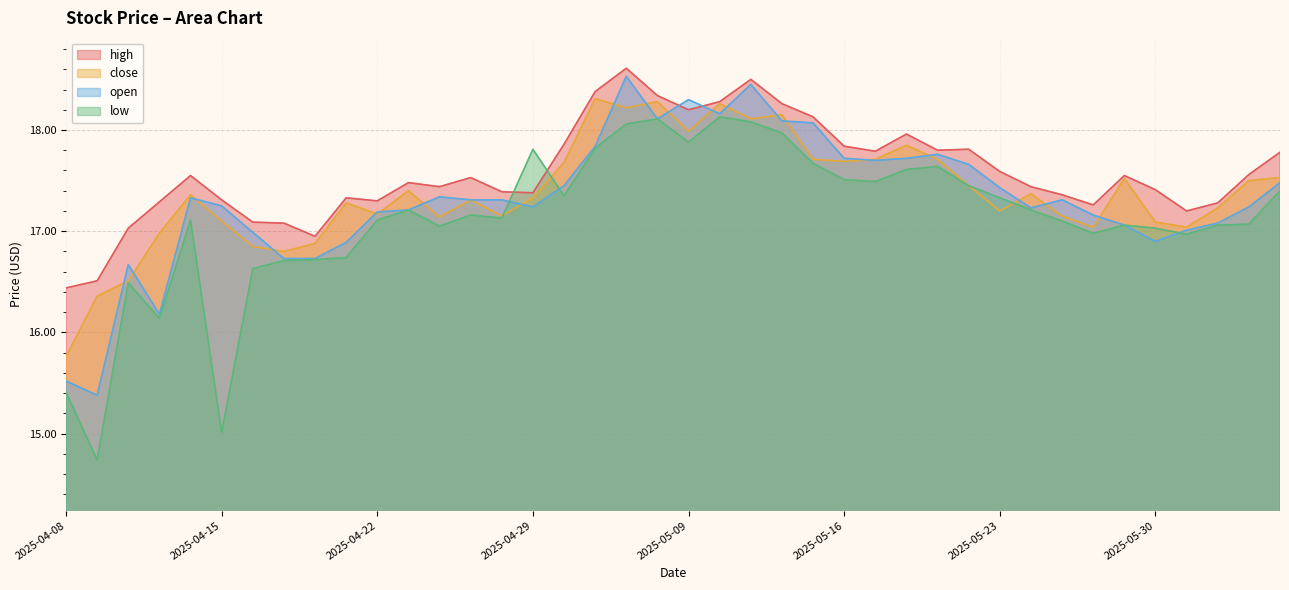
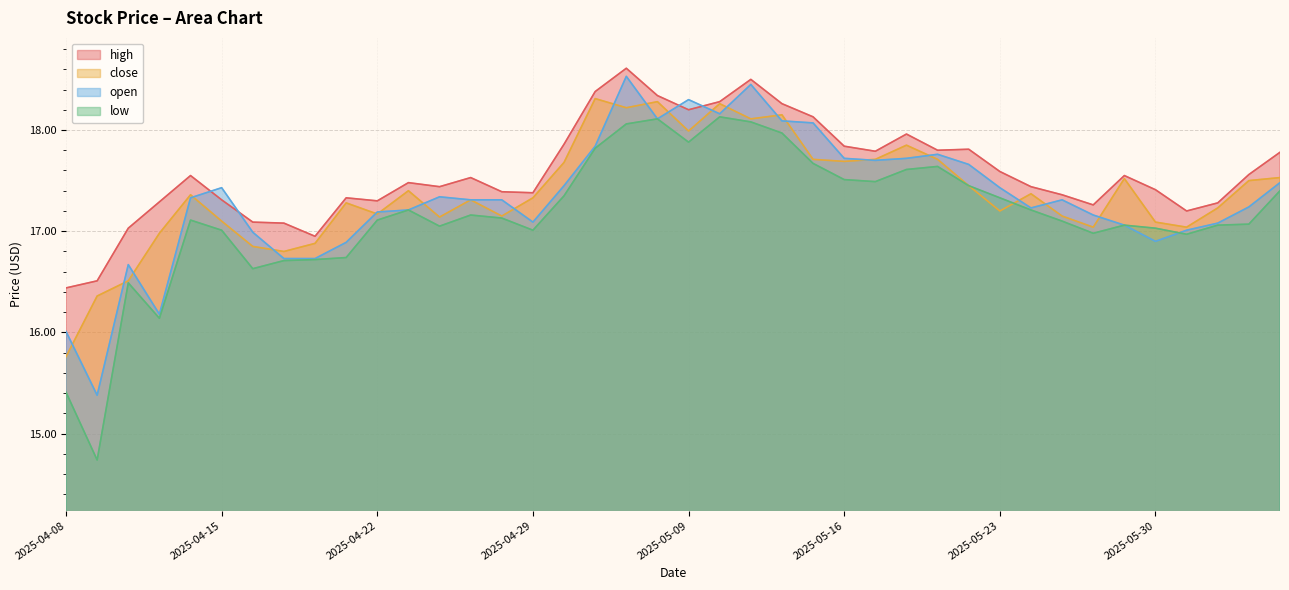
  {
    "open": {
-     "2025-04-08": 15.52,
-     "2025-04-15": 17.25,
-     "2025-04-29": 17.24,
+     "2025-04-08": 16.01,
+     "2025-04-15": 17.43,
+     "2025-04-29": 17.09,
      "2025-05-09": 18.30,
      "2025-05-16": 17.72,
      "2025-05-23": 17.43,
      "2025-05-30": 16.90
    },
    "low": {
      "2025-04-08": 15.41,
-     "2025-04-15": 15.01,
+     "2025-04-15": 17.01,
      "2025-04-22": 17.11,
-     "2025-04-29": 17.81,
+     "2025-04-29": 17.01,
      "2025-05-09": 17.88,
      "2025-05-16": 17.51,
      "2025-05-23": 17.33,
      "2025-05-30": 17.03
    }
  }
